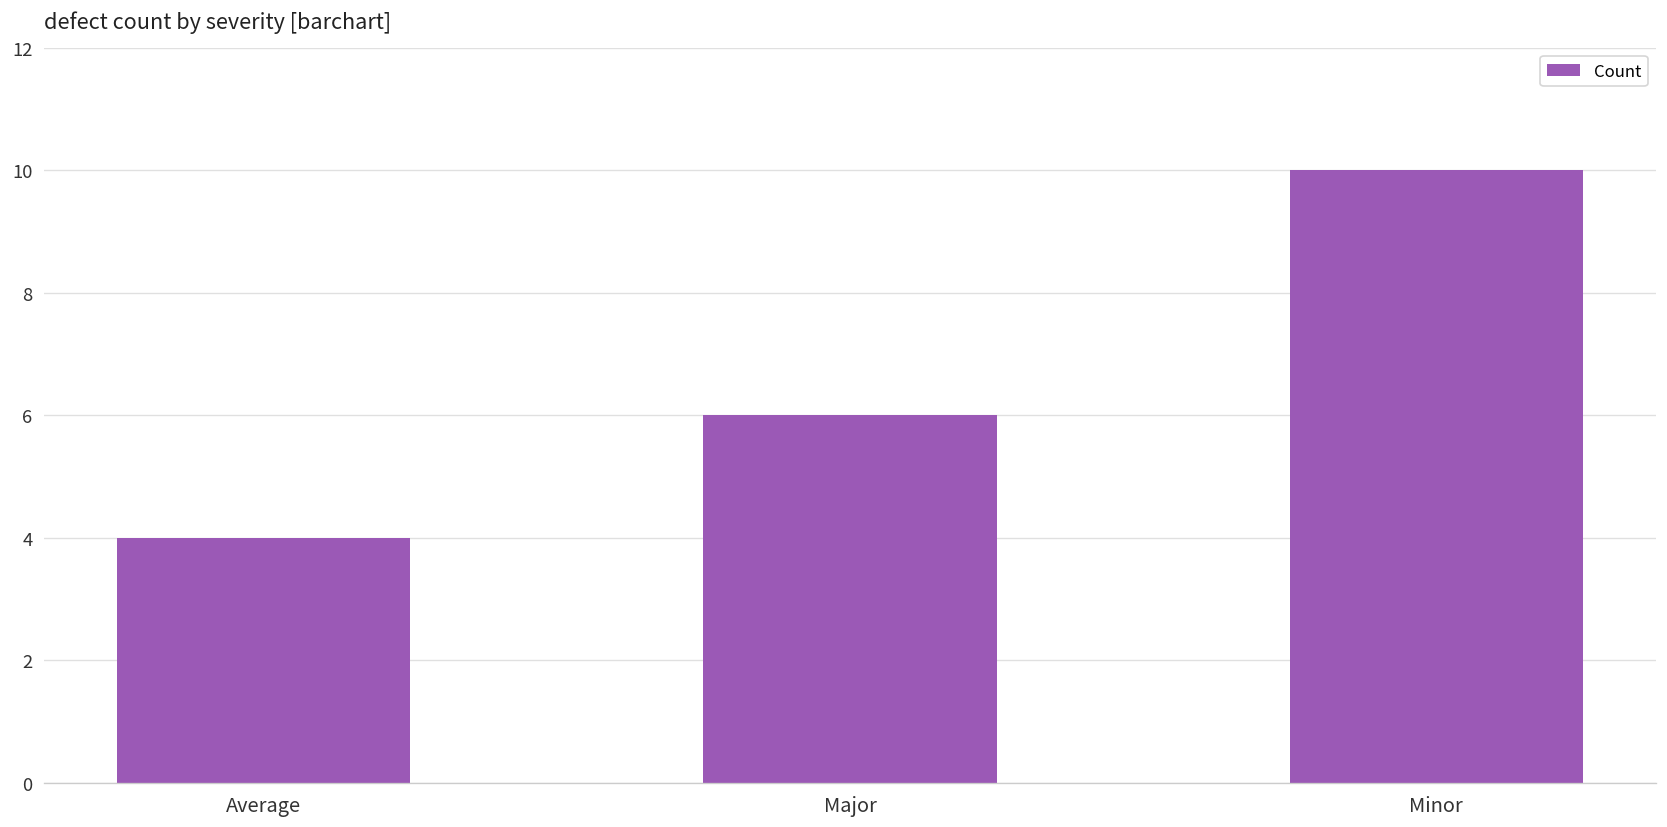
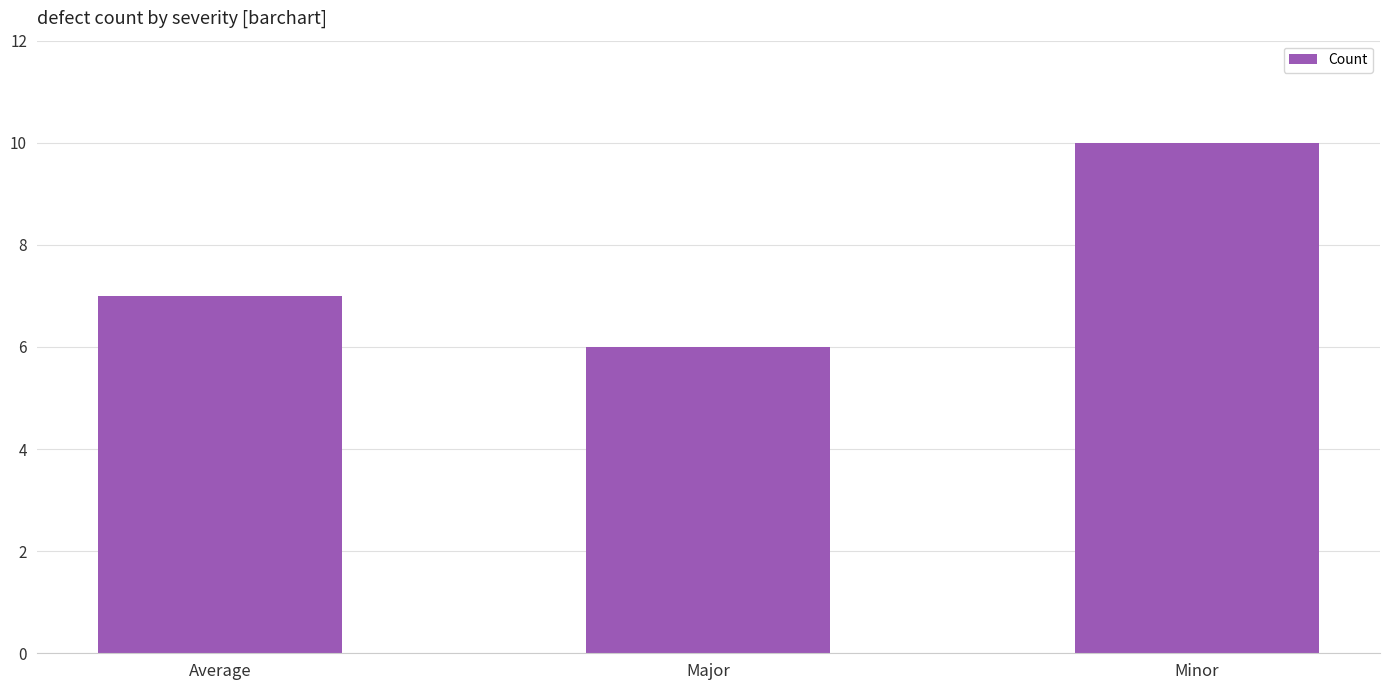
  {
-   "Average": 4,
+   "Average": 7,
    "Major": 6,
    "Minor": 10
  }
